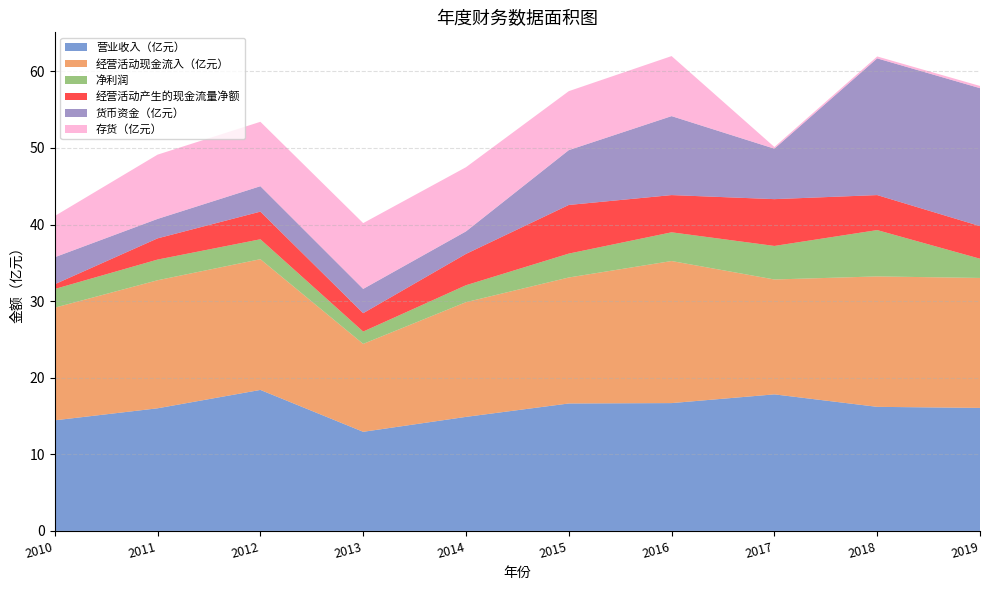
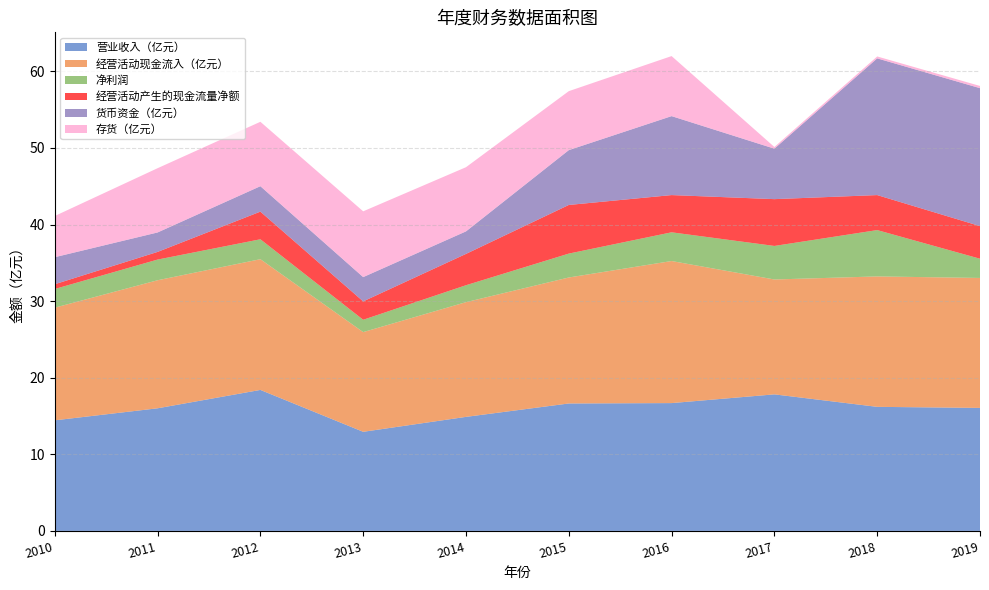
  {
    "经营活动现金流入（亿元）": {
      "2010": 15,
      "2011": 17,
      "2012": 17,
-     "2013": 11,
+     "2013": 13,
      "2014": 15,
      "2015": 16,
      "2016": 19,
      "2017": 15,
      "2018": 17,
      "2019": 17
    },
    "净利润": {
      "2010": 2,
      "2011": 3,
      "2012": 3,
      "2013": 2,
      "2014": 2,
      "2015": 3,
      "2016": 4,
      "2017": 4,
      "2018": 6,
      "2019": 3
    },
    "经营活动产生的现金流量净额": {
      "2010": 1,
-     "2011": 3,
+     "2011": 1,
      "2012": 4,
      "2013": 2,
      "2014": 4,
      "2015": 6,
      "2016": 5,
      "2017": 6,
      "2018": 5,
      "2019": 4
    },
    "存货（亿元）": {
      "2010": 5,
      "2011": 8,
      "2012": 8,
      "2013": 9,
      "2014": 8,
      "2015": 8,
      "2016": 8
    }
  }
